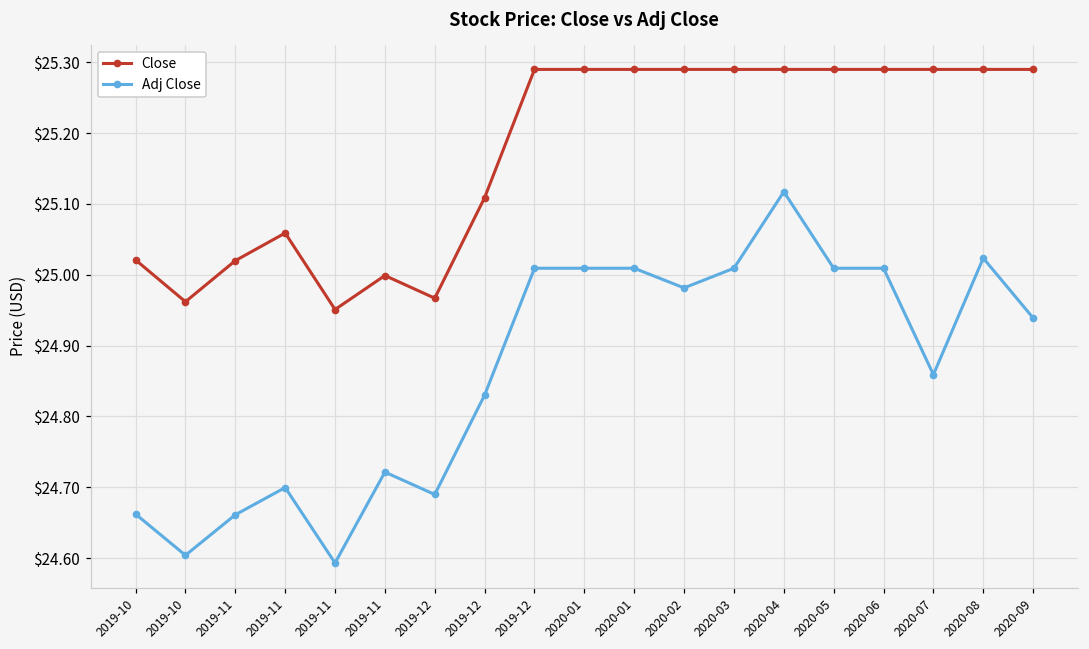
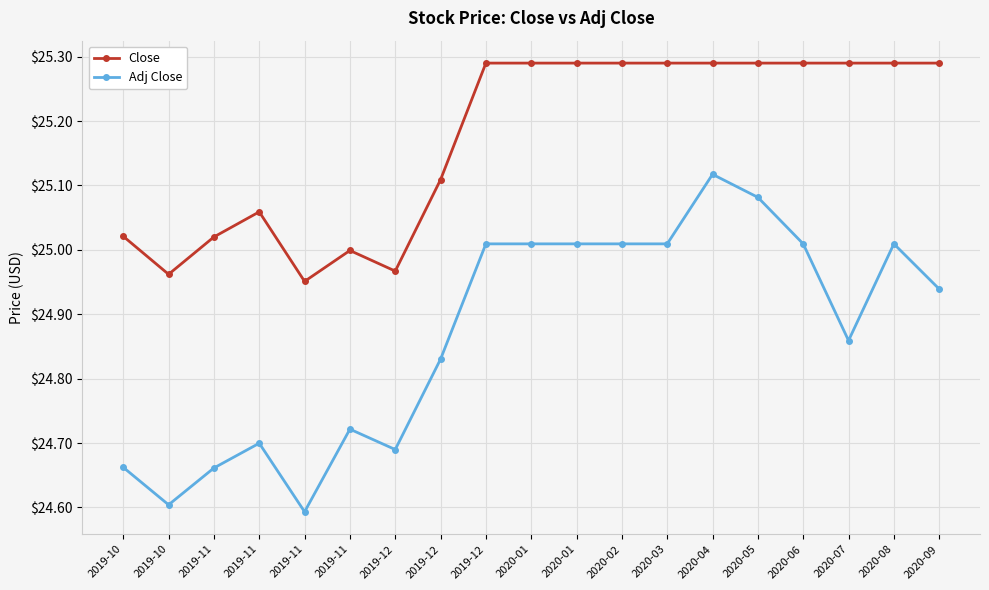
  {
    "Close": {
      "2020-02": "$25.29",
      "2020-03": "$25.29",
      "2020-04": "$25.29",
      "2020-05": "$25.29",
      "2020-06": "$25.29",
      "2020-07": "$25.29",
      "2020-08": "$25.29",
      "2020-09": "$25.29"
    },
    "Adj Close": {
-     "2020-02": "$24.98",
+     "2020-02": "$25.01",
      "2020-03": "$25.01",
      "2020-04": "$25.12",
-     "2020-05": "$25.01",
+     "2020-05": "$25.08",
      "2020-06": "$25.01",
      "2020-07": "$24.86",
-     "2020-08": "$25.02",
+     "2020-08": "$25.01",
      "2020-09": "$24.94"
    }
  }
